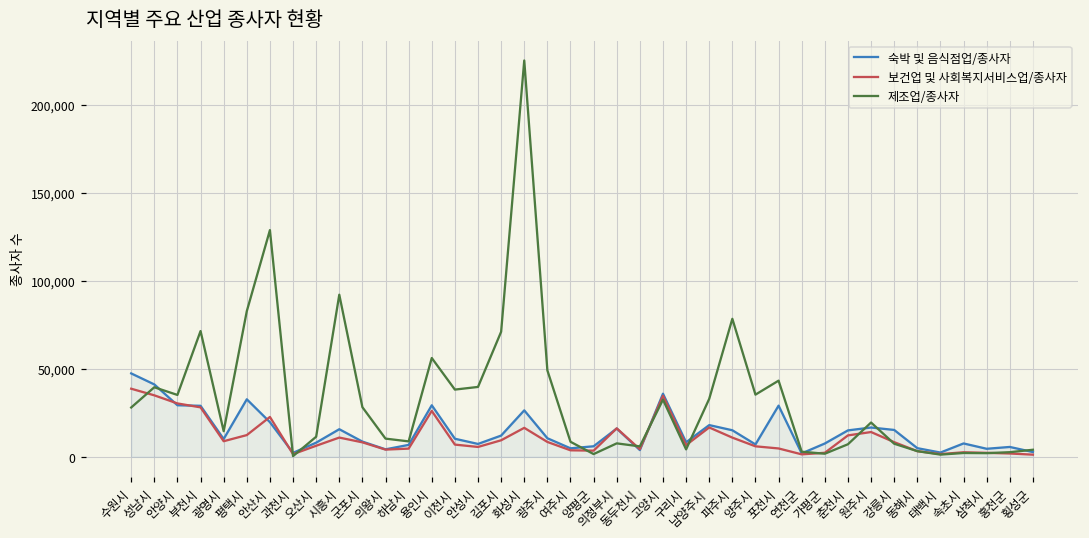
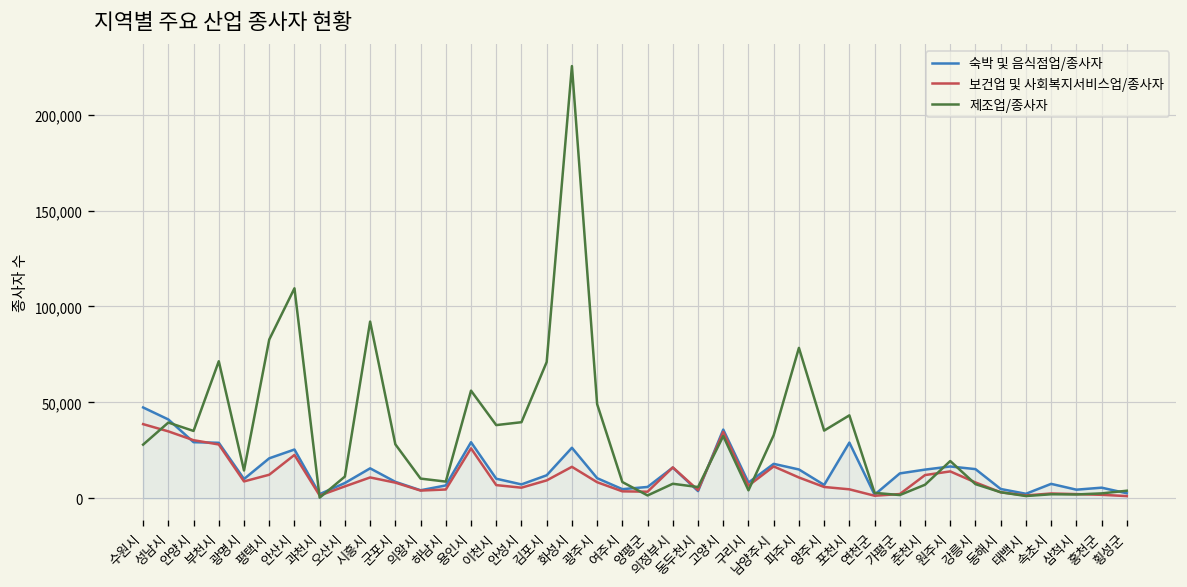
  {
    "숙박 및 음식점업/종사자": {
      "수원시": "47,000",
      "성남시": "41,000",
-     "평택시": "33,000",
-     "안산시": "20,000",
+     "평택시": "21,000",
+     "안산시": "25,000",
      "오산시": "8,000",
      "시흥시": "16,000",
      "하남시": "7,000",
      "용인시": "29,000",
      "이천시": "10,000",
      "안성시": "7,000",
      "김포시": "12,000",
      "화성시": "26,000",
      "광주시": "11,000",
      "양평군": "6,000",
      "파주시": "15,000",
      "포천시": "29,000",
-     "가평군": "8,000",
+     "가평군": "13,000",
      "춘천시": "15,000",
      "원주시": "17,000",
      "강릉시": "15,000",
      "동해시": "5,000",
      "속초시": "8,000",
      "삼척시": "5,000",
      "홍천군": "6,000"
    },
    "보건업 및 사회복지서비스업/종사자": {
      "수원시": "39,000",
      "성남시": "35,000",
      "평택시": "12,000",
      "안산시": "23,000",
      "오산시": "6,000",
      "시흥시": "11,000",
      "하남시": "5,000",
      "용인시": "26,000",
      "이천시": "7,000",
      "안성시": "6,000",
      "김포시": "9,000",
      "화성시": "16,000",
      "광주시": "8,000",
      "양평군": "3,000",
      "파주시": "11,000",
      "포천시": "5,000",
      "춘천시": "12,000",
      "원주시": "14,000"
    },
    "제조업/종사자": {
      "수원시": "28,000",
      "성남시": "40,000",
      "안양시": "35,000",
      "부천시": "71,000",
      "광명시": "15,000",
      "평택시": "83,000",
-     "안산시": "129,000",
+     "안산시": "109,000",
      "오산시": "11,000",
      "시흥시": "92,000",
      "군포시": "28,000",
      "의왕시": "10,000",
      "하남시": "9,000",
      "용인시": "56,000",
      "이천시": "38,000",
      "안성시": "40,000",
      "김포시": "71,000",
      "화성시": "225,000",
      "광주시": "49,000",
      "여주시": "9,000",
      "양평군": "2,000",
      "의정부시": "8,000",
      "동두천시": "6,000",
      "고양시": "32,000",
      "구리시": "4,000",
      "남양주시": "33,000",
      "파주시": "78,000",
      "양주시": "35,000",
      "포천시": "43,000",
      "춘천시": "7,000",
      "원주시": "19,000"
    }
  }
